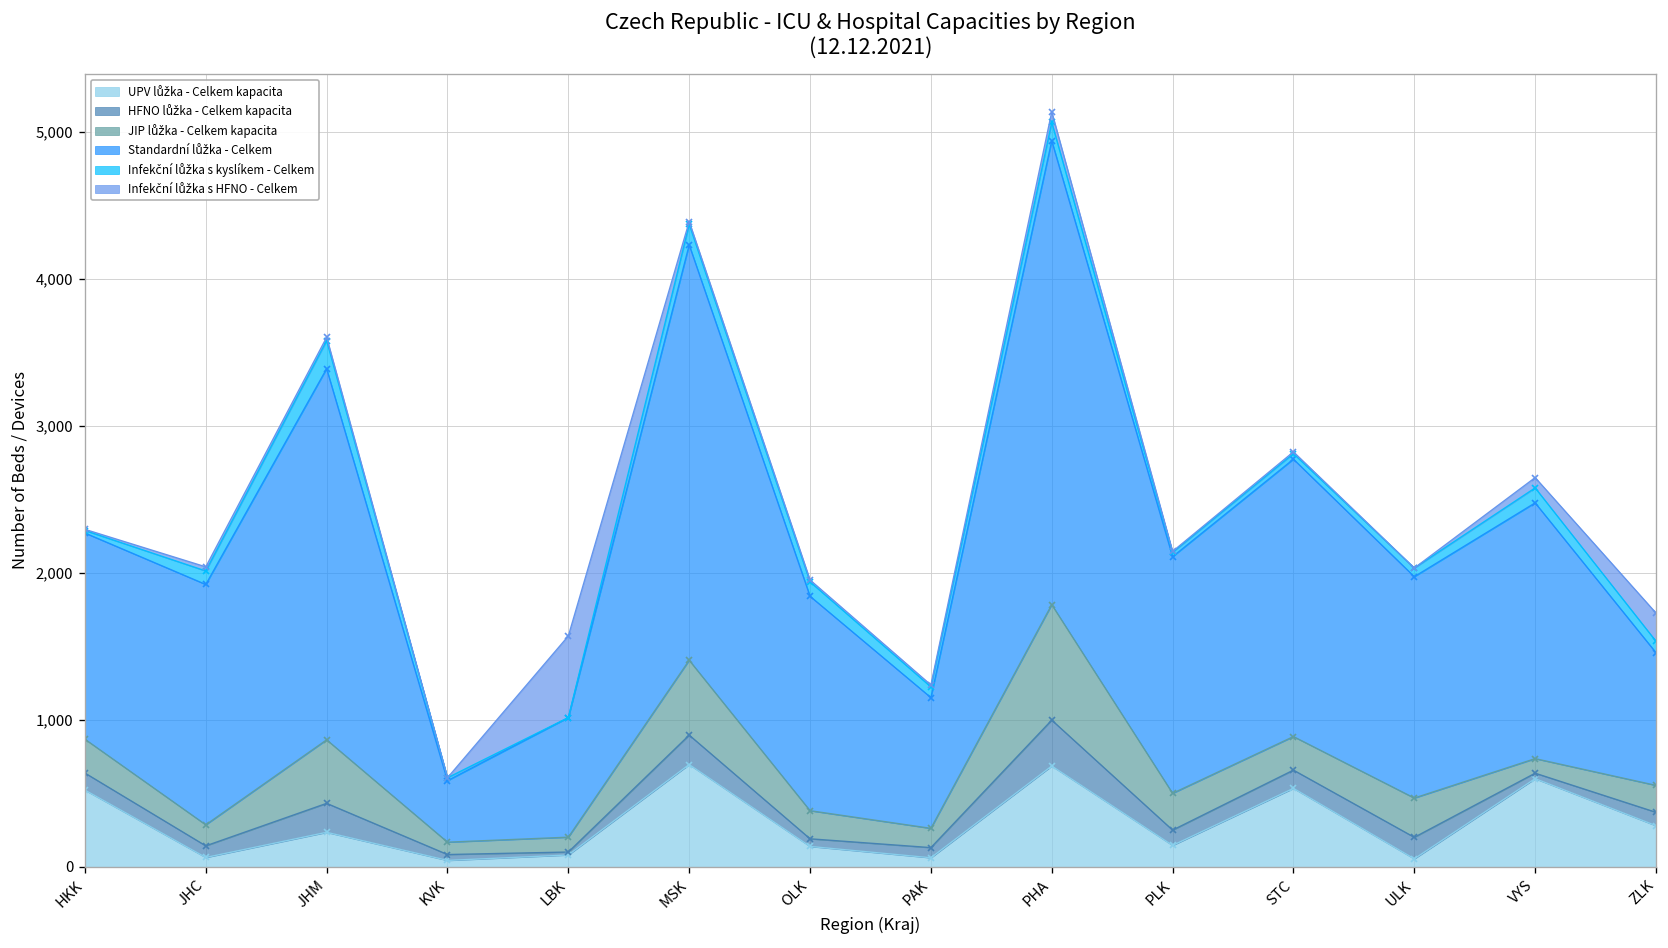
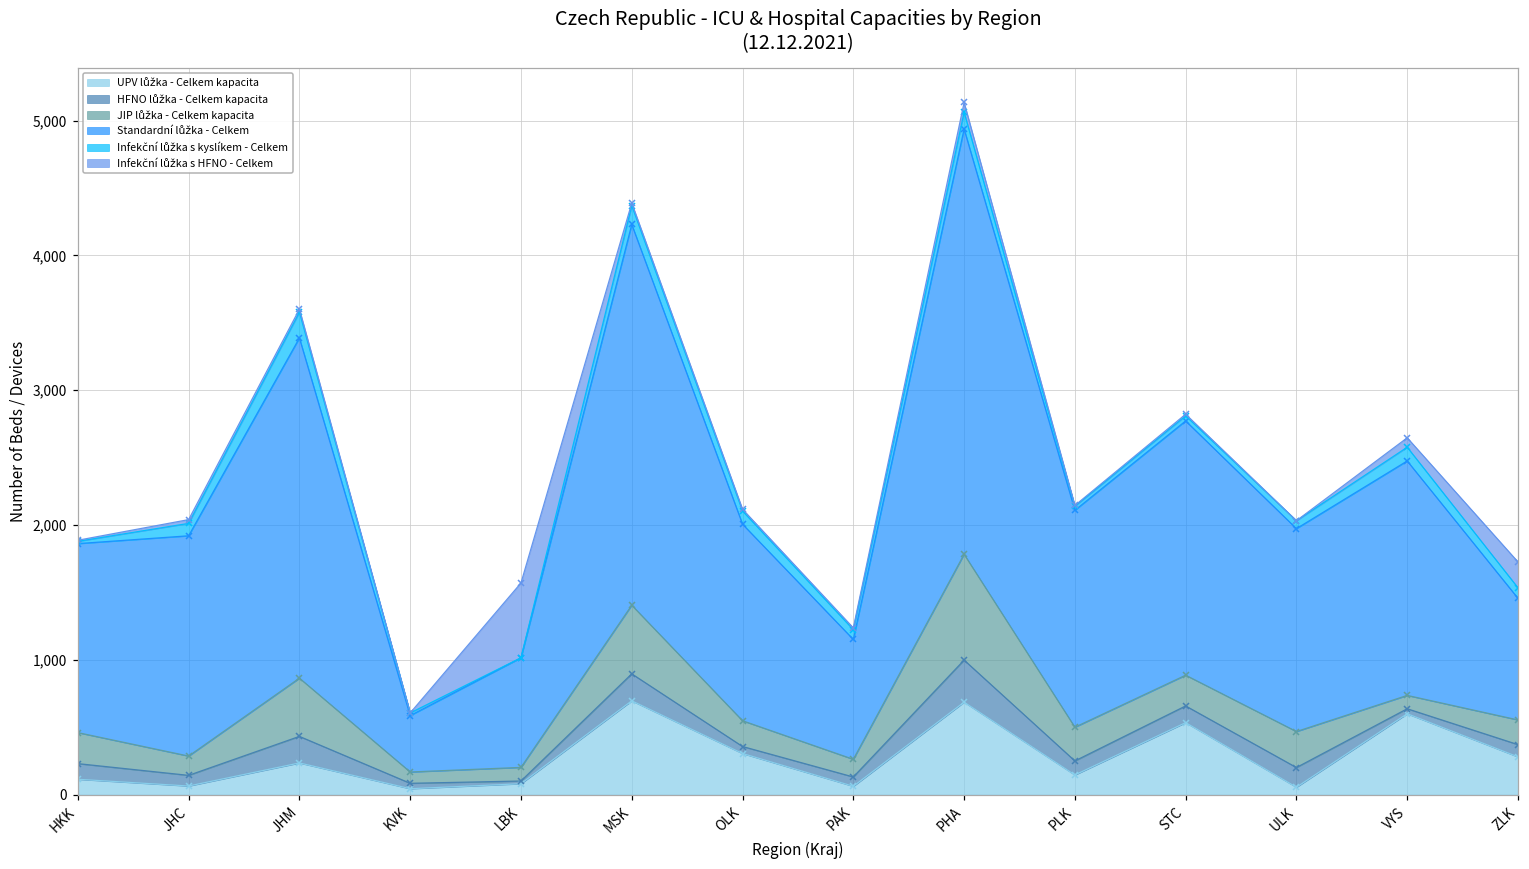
  {
    "UPV lůžka - Celkem kapacita": {
-     "HKK": 520,
+     "HKK": 110,
      "JHC": 60,
      "JHM": 240,
      "KVK": 40,
      "MSK": 700,
-     "OLK": 140,
+     "OLK": 310,
      "PAK": 60,
      "PHA": 690,
      "PLK": 150,
      "STC": 530,
      "ULK": 60,
      "VYS": 600,
      "ZLK": 280
    },
    "Infekční lůžka s HFNO - Celkem": {
      "JHC": 30,
      "JHM": 20,
      "LBK": 560,
      "PHA": 70,
      "VYS": 70,
      "ZLK": 190
    }
  }
